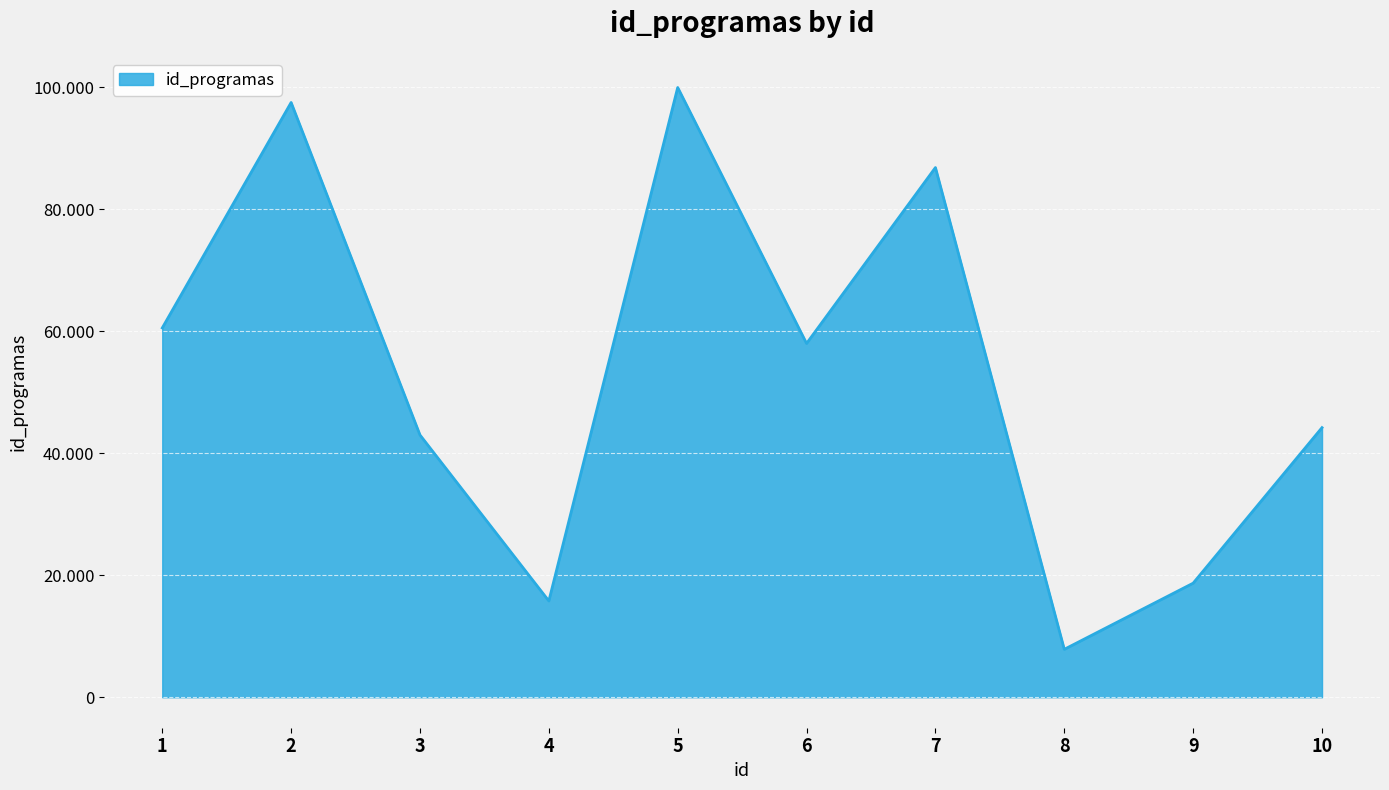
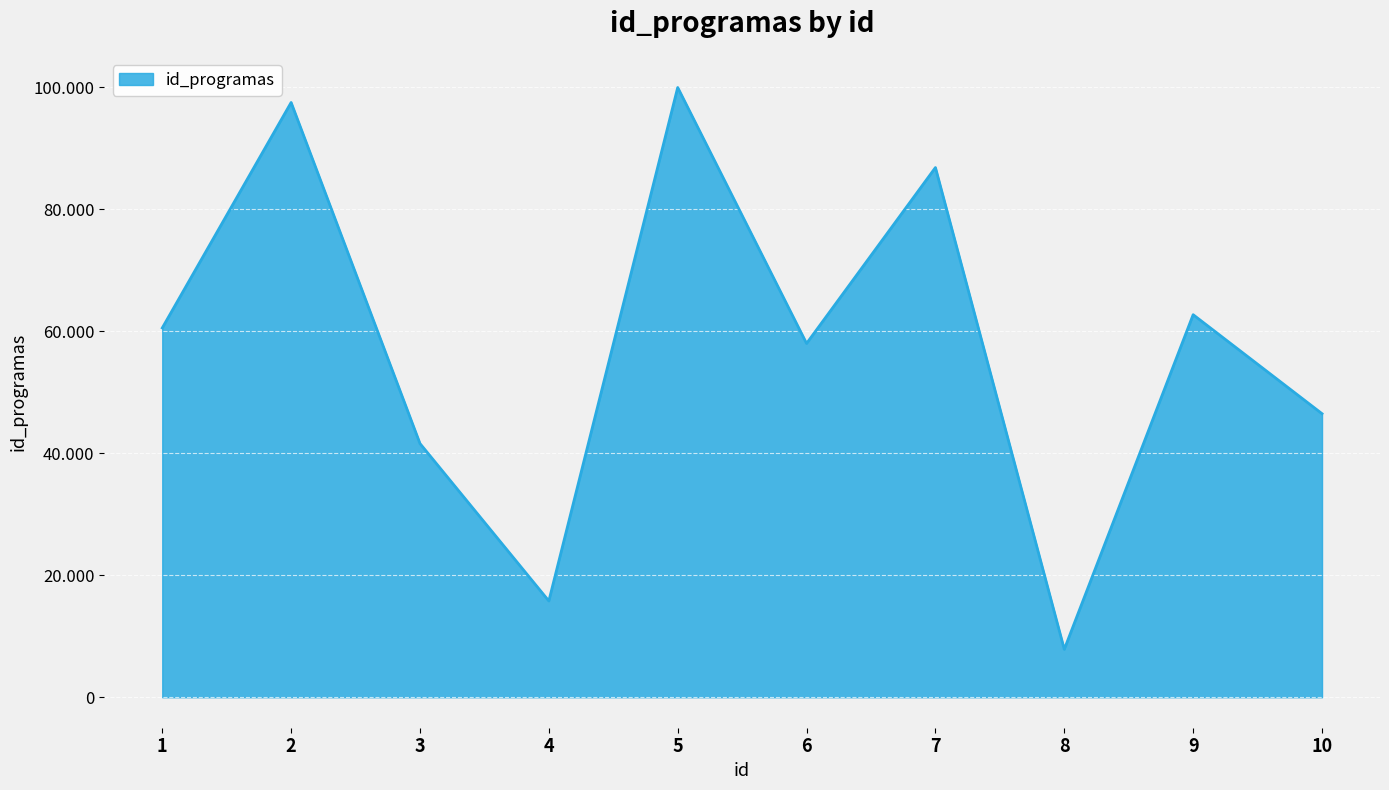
  {
    "1": 61,
    "2": 97,
-   "3": 43,
+   "3": 42,
    "4": 16,
    "5": 100,
    "6": 58,
    "7": 87,
    "8": 8,
-   "9": 19,
-   "10": 44
+   "9": 63,
+   "10": 46
  }
